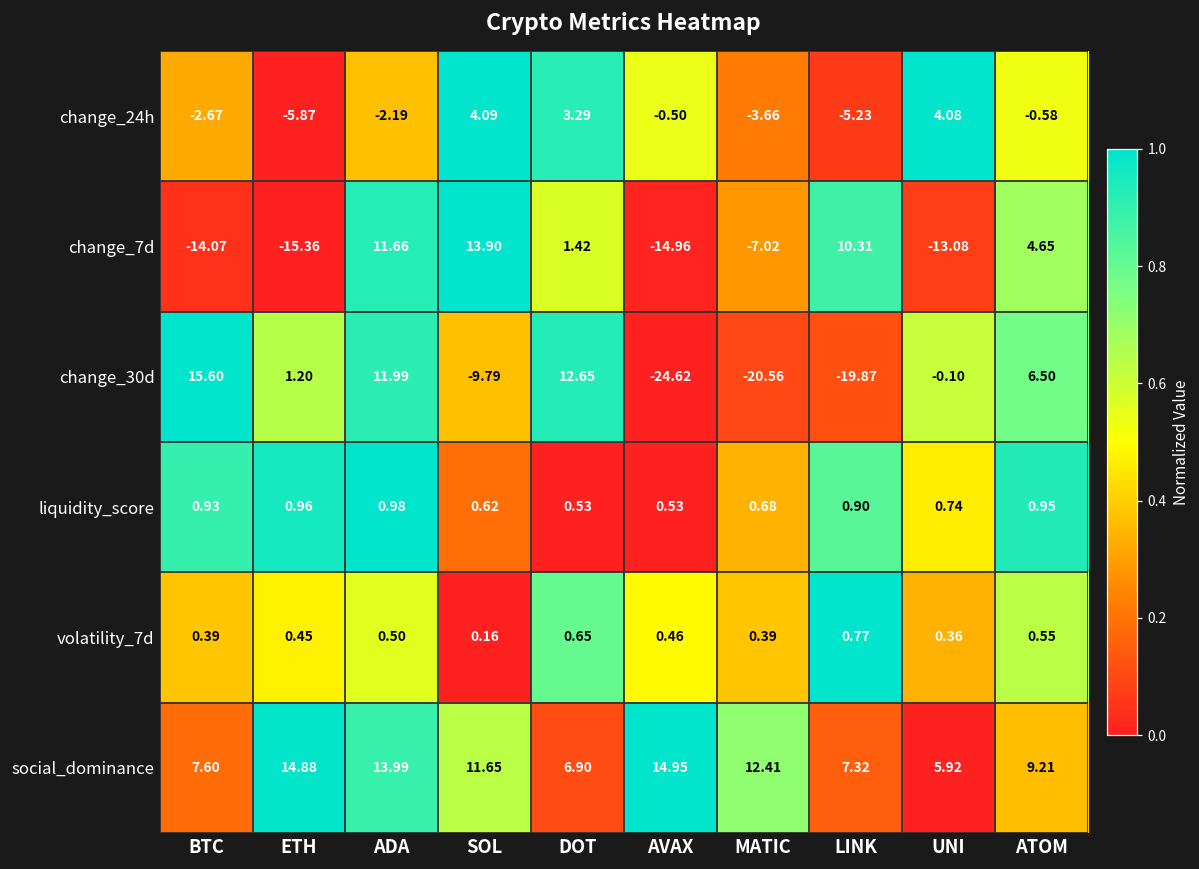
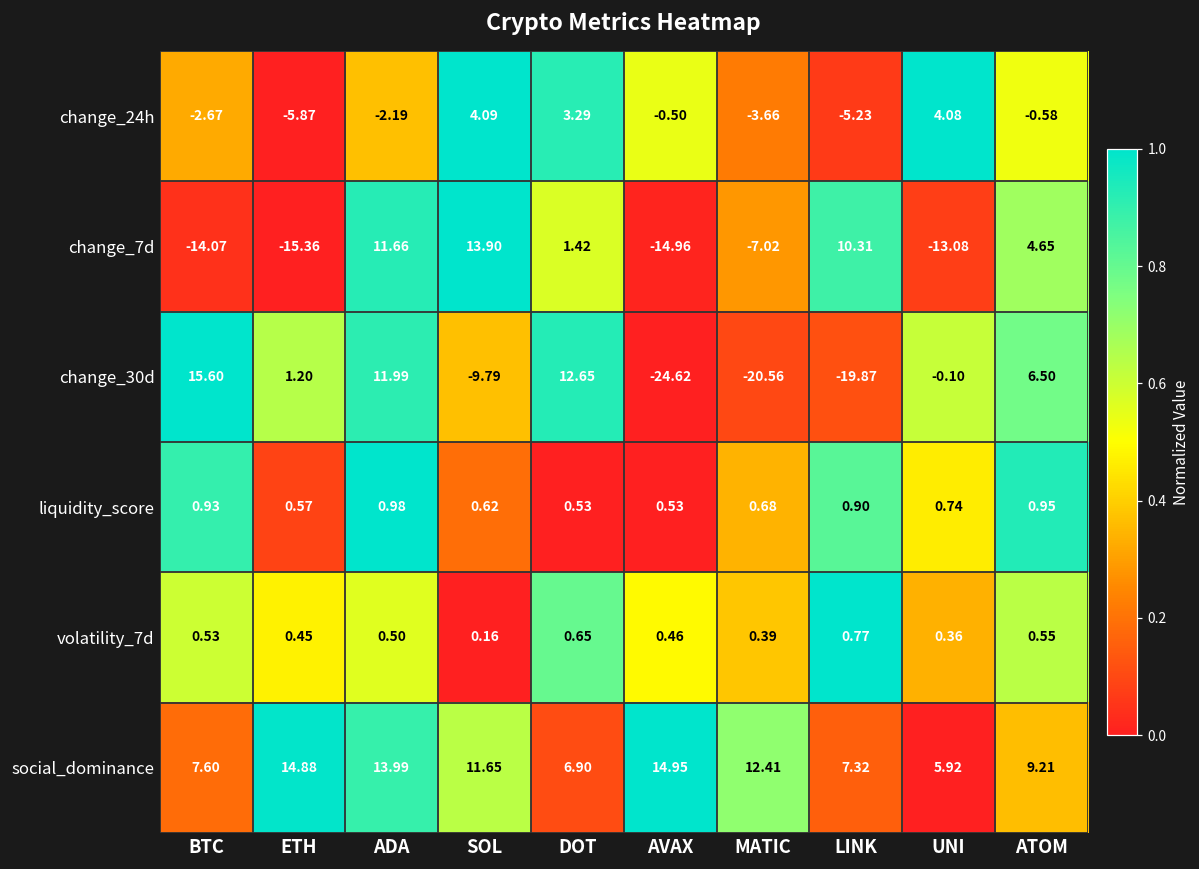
  {
    "change_24h": {
      "BTC": -2.67,
      "ETH": -5.87,
      "ADA": -2.19,
      "SOL": 4.09,
      "DOT": 3.29,
      "AVAX": -0.50,
      "MATIC": -3.66,
      "LINK": -5.23,
      "UNI": 4.08,
      "ATOM": -0.58
    },
    "change_7d": {
      "BTC": -14.07,
      "ETH": -15.36,
      "ADA": 11.66,
      "SOL": 13.90,
      "DOT": 1.42,
      "AVAX": -14.96,
      "MATIC": -7.02,
      "LINK": 10.31,
      "UNI": -13.08,
      "ATOM": 4.65
    },
    "change_30d": {
      "BTC": 15.60,
      "ETH": 1.20,
      "ADA": 11.99,
      "SOL": -9.79,
      "DOT": 12.65,
      "AVAX": -24.62,
      "MATIC": -20.56,
      "LINK": -19.87,
      "UNI": -0.10,
      "ATOM": 6.50
    },
    "liquidity_score": {
      "BTC": 0.93,
-     "ETH": 0.96,
+     "ETH": 0.57,
      "ADA": 0.98,
      "SOL": 0.62,
      "DOT": 0.53,
      "AVAX": 0.53,
      "MATIC": 0.68,
      "LINK": 0.90,
      "UNI": 0.74,
      "ATOM": 0.95
    },
    "volatility_7d": {
-     "BTC": 0.39,
+     "BTC": 0.53,
      "ETH": 0.45,
      "ADA": 0.50,
      "SOL": 0.16,
      "DOT": 0.65,
      "AVAX": 0.46,
      "MATIC": 0.39,
      "LINK": 0.77,
      "UNI": 0.36,
      "ATOM": 0.55
    },
    "social_dominance": {
      "BTC": 7.60,
      "ETH": 14.88,
      "ADA": 13.99,
      "SOL": 11.65,
      "DOT": 6.90,
      "AVAX": 14.95,
      "MATIC": 12.41,
      "LINK": 7.32,
      "UNI": 5.92,
      "ATOM": 9.21
    }
  }
